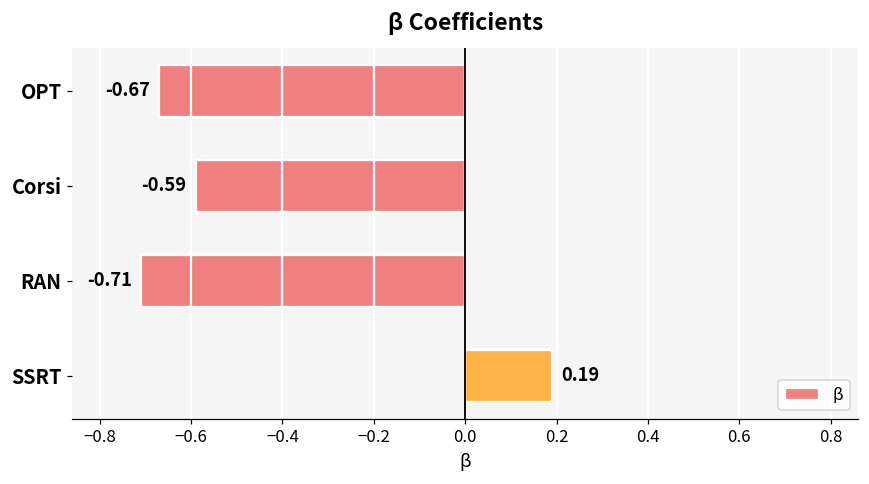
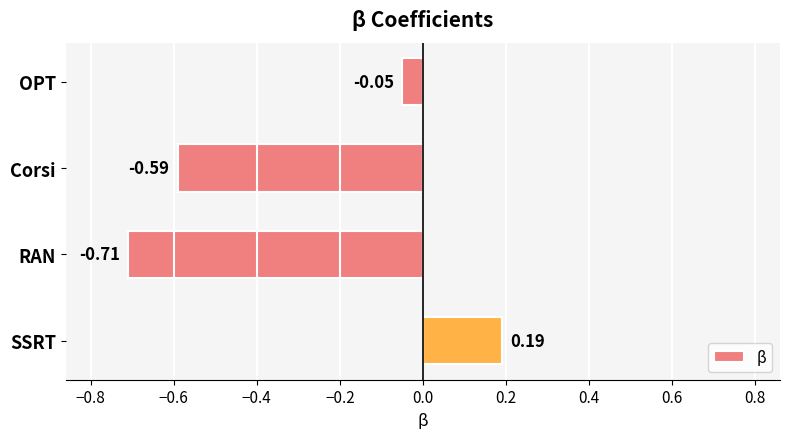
  {
-   "OPT": -0.67,
+   "OPT": -0.05,
    "Corsi": -0.59,
    "RAN": -0.71,
    "SSRT": 0.19
  }
